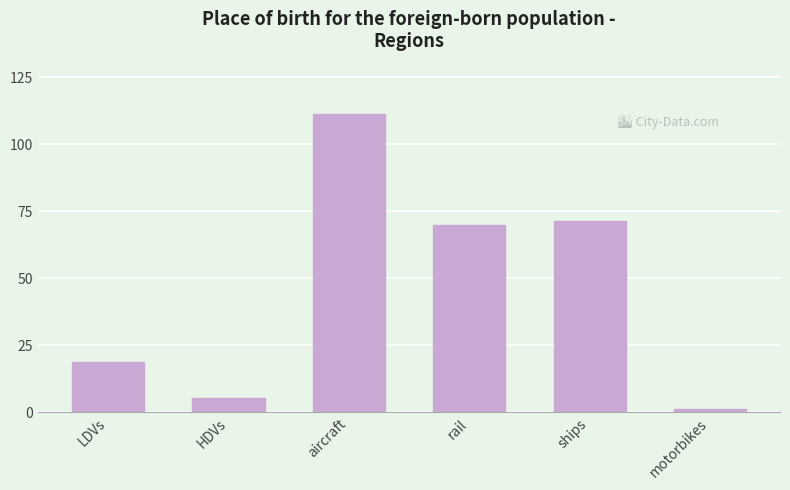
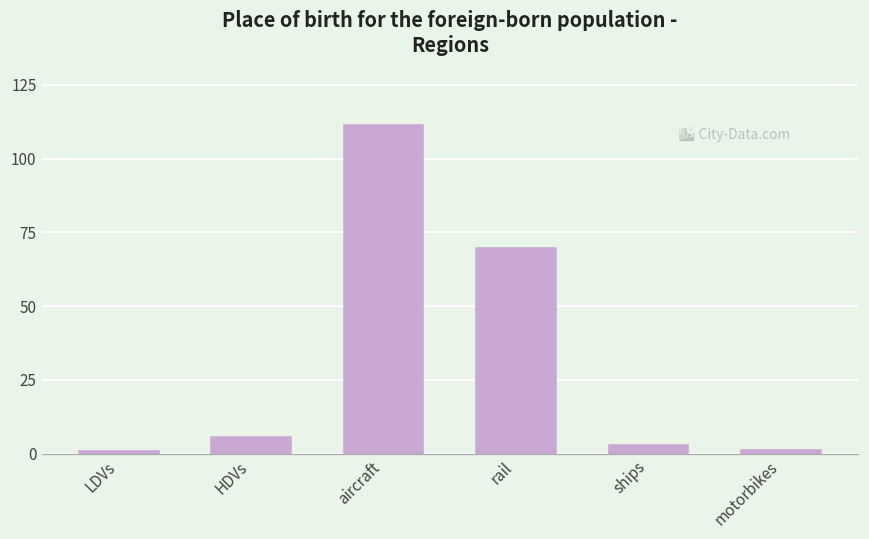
  {
-   "LDVs": 19,
+   "LDVs": 1,
    "HDVs": 5,
    "aircraft": 111,
    "rail": 70,
-   "ships": 71,
+   "ships": 3,
    "motorbikes": 1
  }
